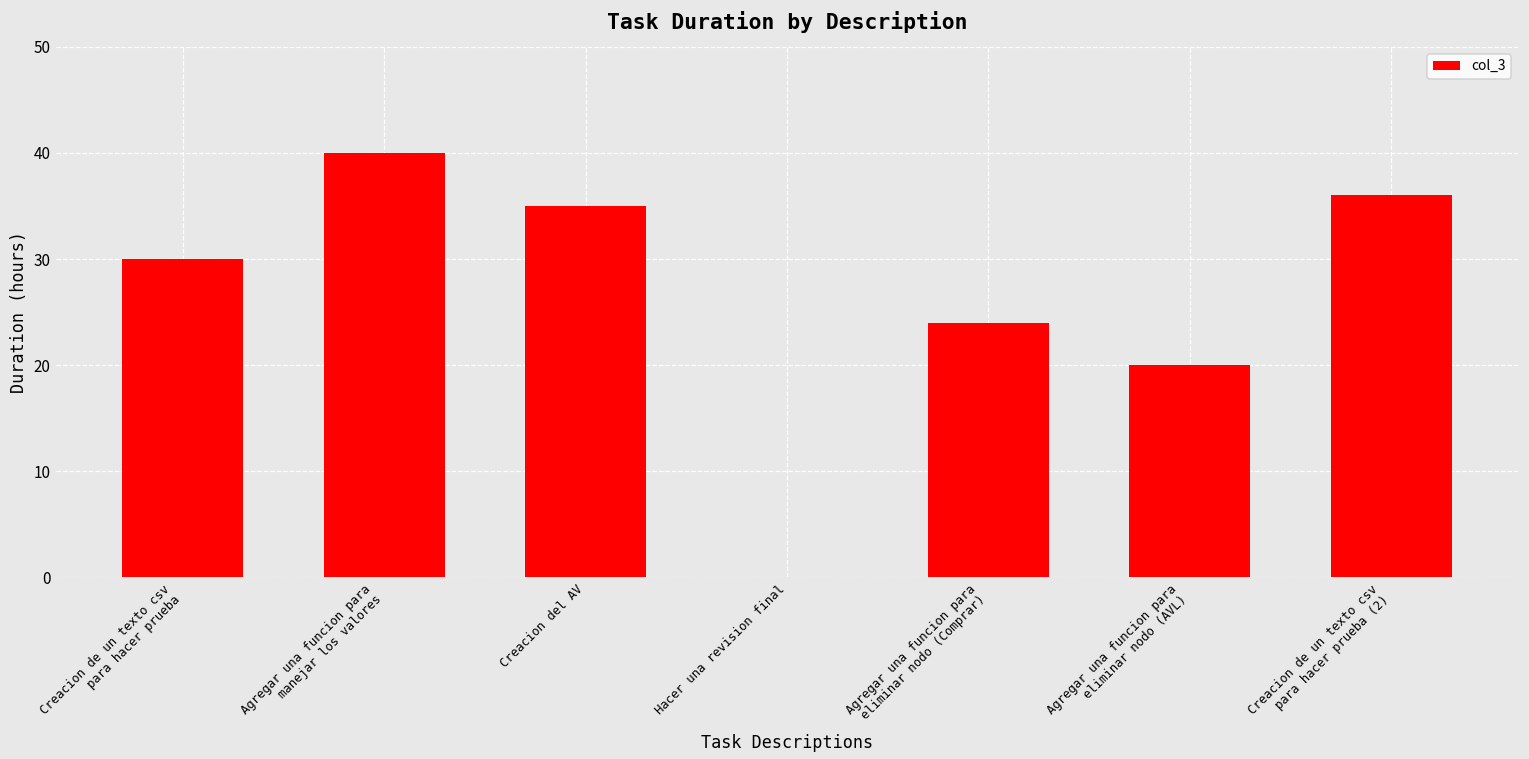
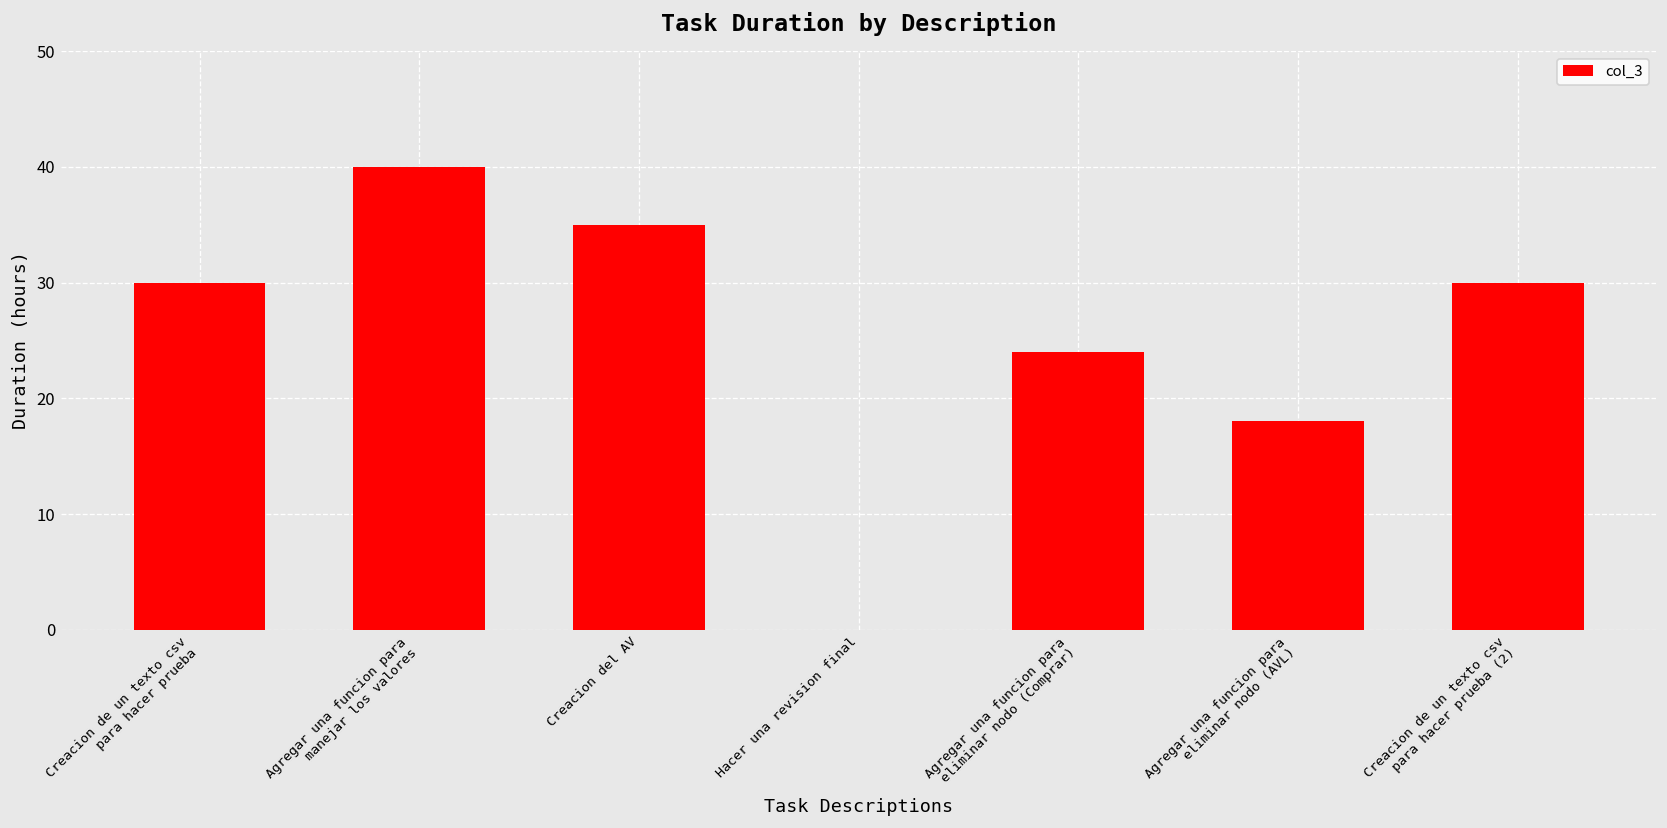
  {
    "Creacion de un texto csv para hacer prueba": 30,
    "Agregar una funcion para manejar los valores": 40,
    "Creacion del AV": 35,
    "Hacer una revision final": 0,
    "Agregar una funcion para eliminar nodo (Comprar)": 24,
-   "Agregar una funcion para eliminar nodo (AVL)": 20,
-   "Creacion de un texto csv para hacer prueba (2)": 36
+   "Agregar una funcion para eliminar nodo (AVL)": 18,
+   "Creacion de un texto csv para hacer prueba (2)": 30
  }
